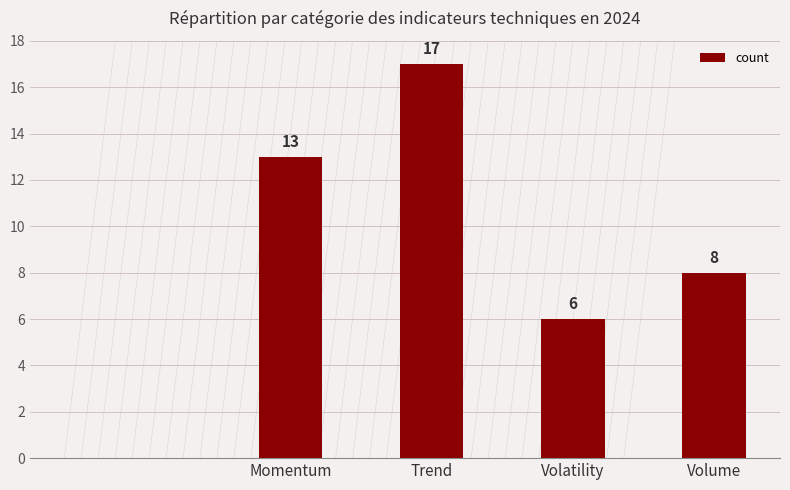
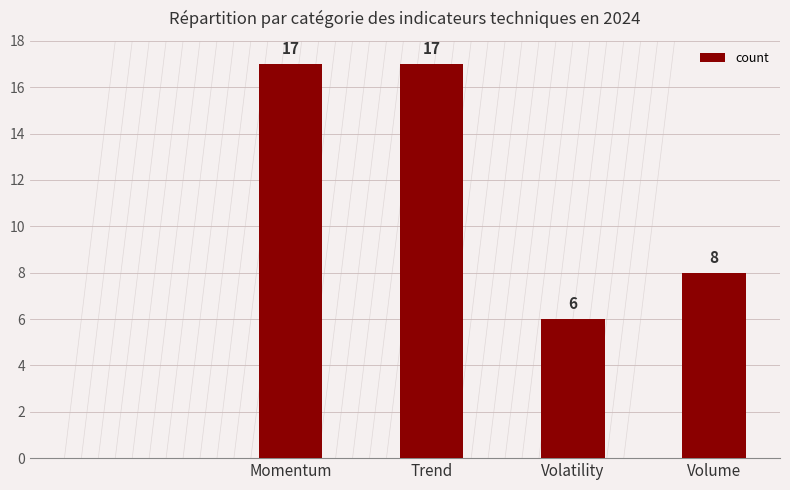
  {
    "count": {
-     "Momentum": 13,
+     "Momentum": 17,
      "Trend": 17,
      "Volatility": 6,
      "Volume": 8
    }
  }
